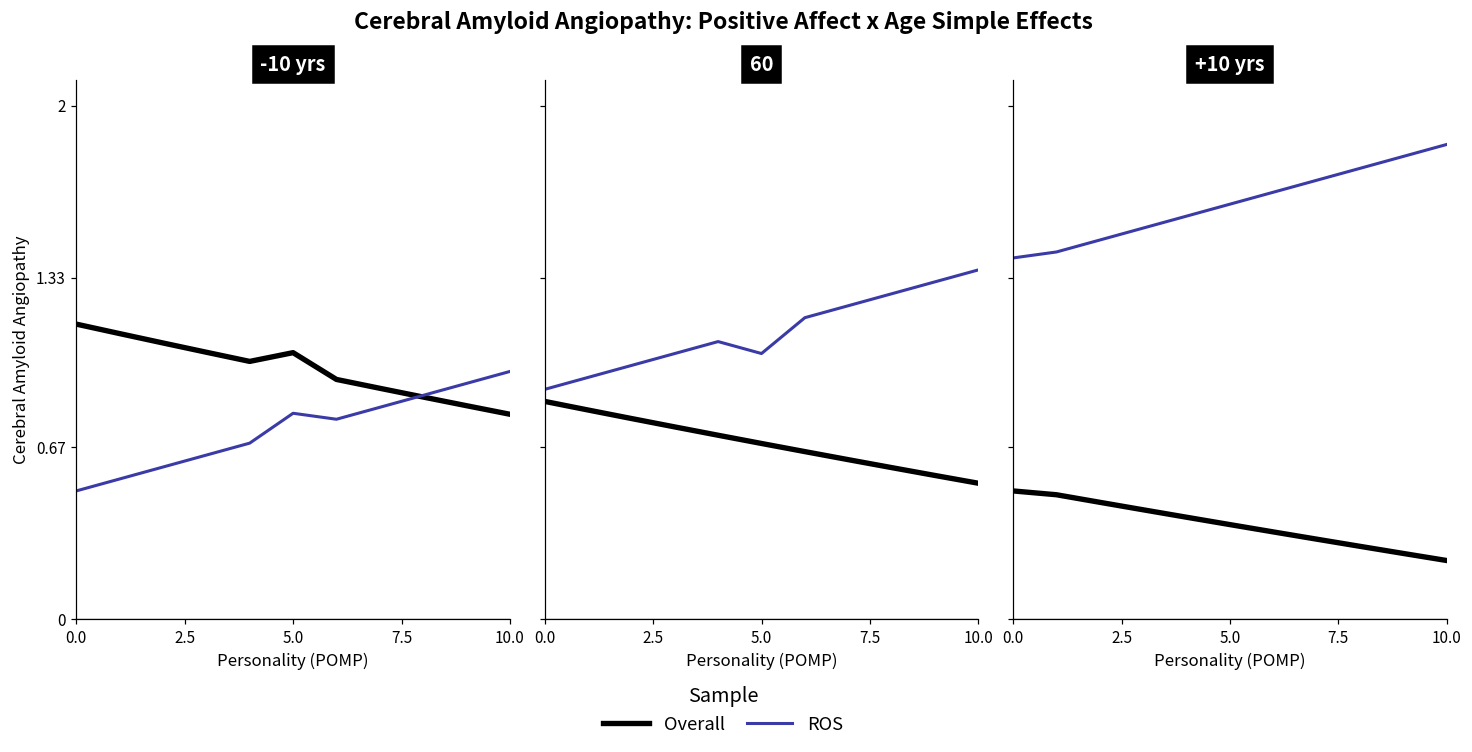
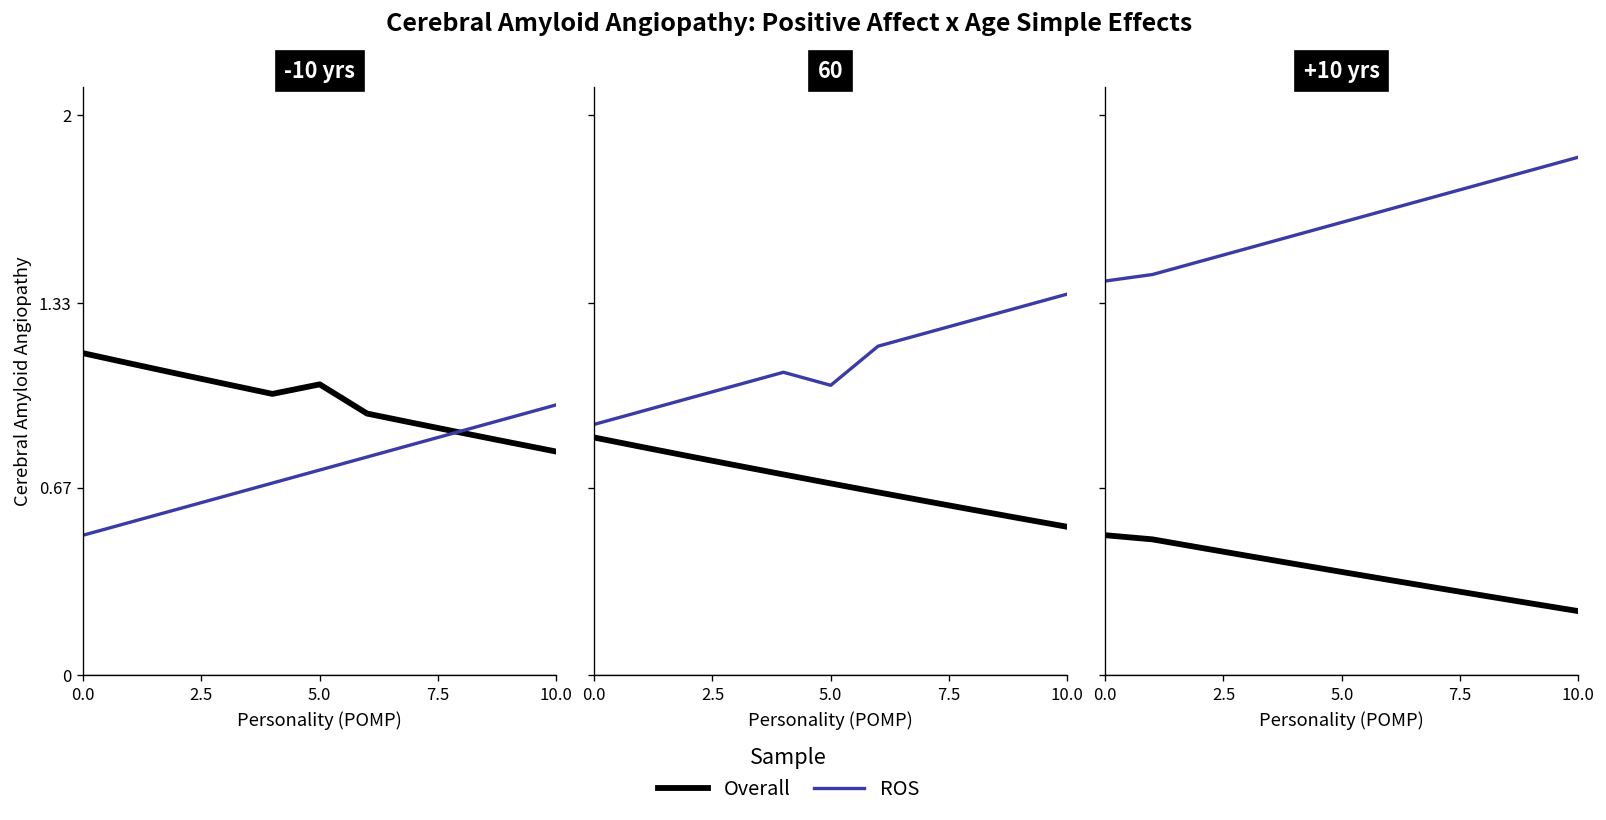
  {
    "-10 yrs": {
      "Overall": {
        "0.0": 1.15,
        "5.0": 1.04,
        "10.0": 0.80
      },
      "ROS": {
        "0.0": 0.50,
-       "5.0": 0.80,
+       "5.0": 0.73,
        "10.0": 0.97
      }
    }
  }
